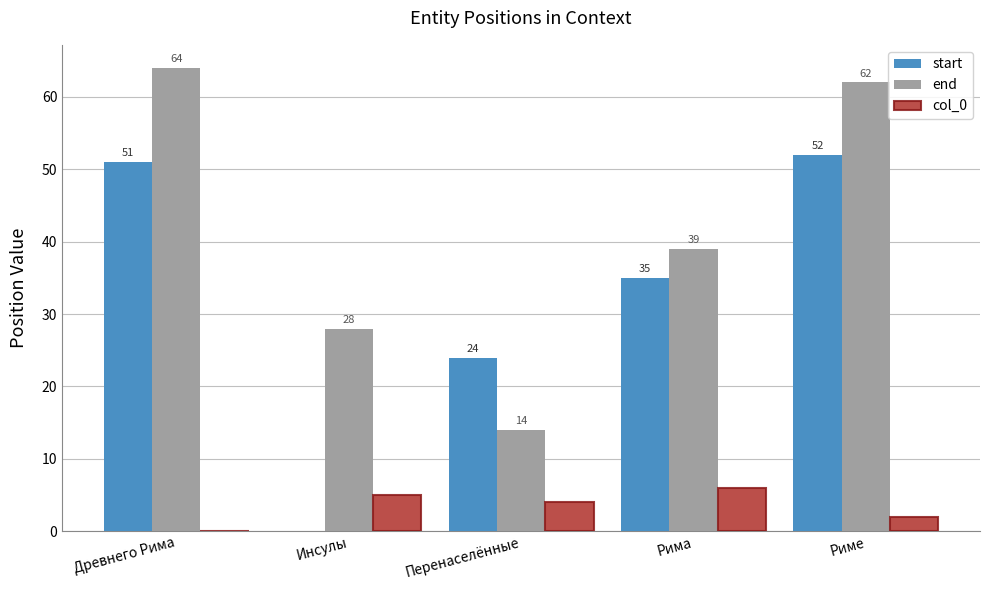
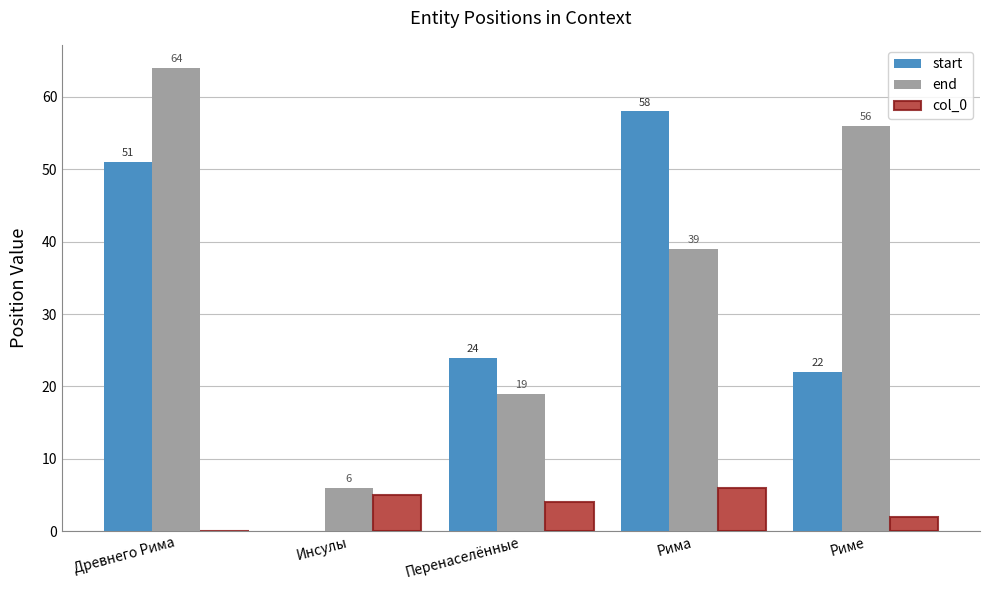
  {
    "start": {
      "Древнего Рима": 51,
      "Перенаселённые": 24,
-     "Рима": 35,
-     "Риме": 52
+     "Рима": 58,
+     "Риме": 22
    },
    "end": {
      "Древнего Рима": 64,
-     "Инсулы": 28,
-     "Перенаселённые": 14,
+     "Инсулы": 6,
+     "Перенаселённые": 19,
      "Рима": 39,
-     "Риме": 62
+     "Риме": 56
    },
    "col_0": {
      "Древнего Рима": 0,
      "Инсулы": 5,
      "Перенаселённые": 4,
      "Рима": 6,
      "Риме": 2
    }
  }
